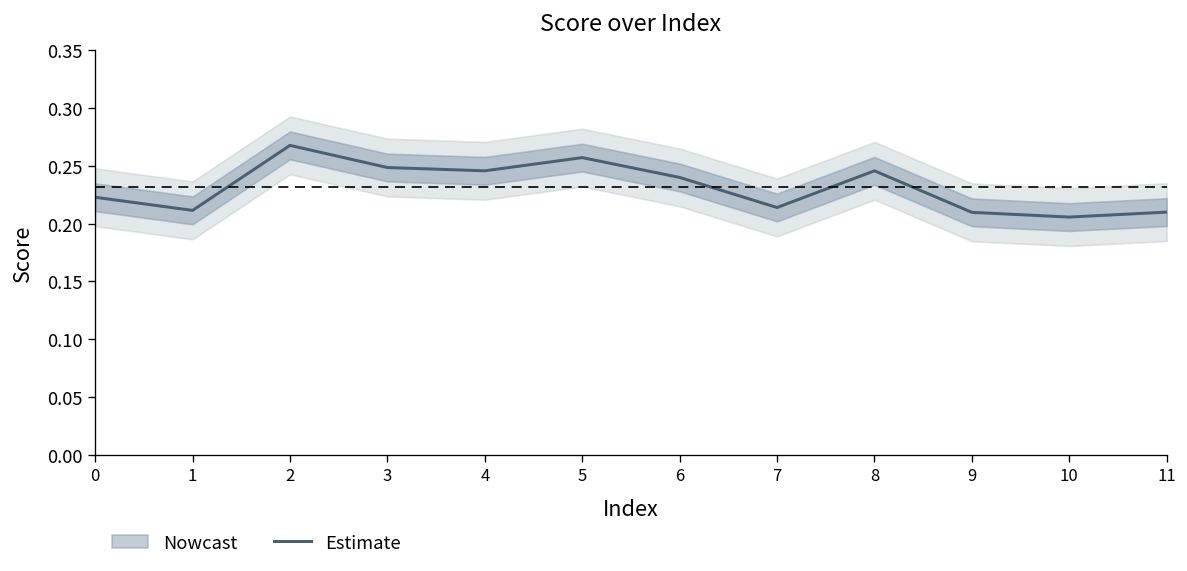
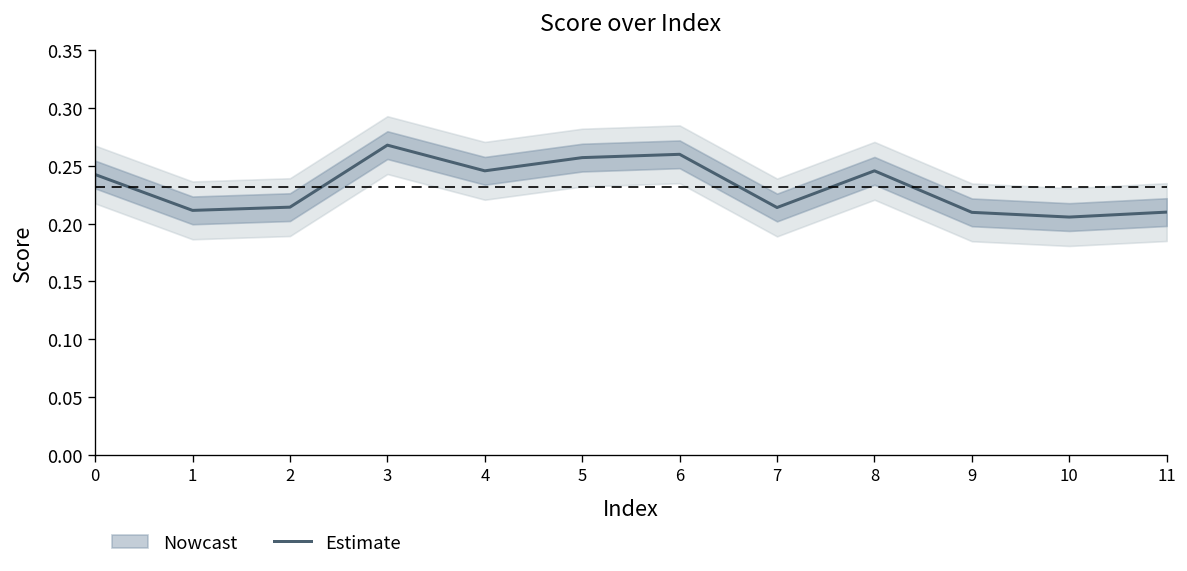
  {
    "Estimate": {
-     "0": 0.22,
+     "0": 0.24,
      "1": 0.21,
-     "2": 0.27,
-     "3": 0.25,
+     "2": 0.21,
+     "3": 0.27,
      "4": 0.25,
      "5": 0.26,
-     "6": 0.24,
+     "6": 0.26,
      "7": 0.21,
      "8": 0.25,
      "9": 0.21,
      "10": 0.21,
      "11": 0.21
    }
  }
